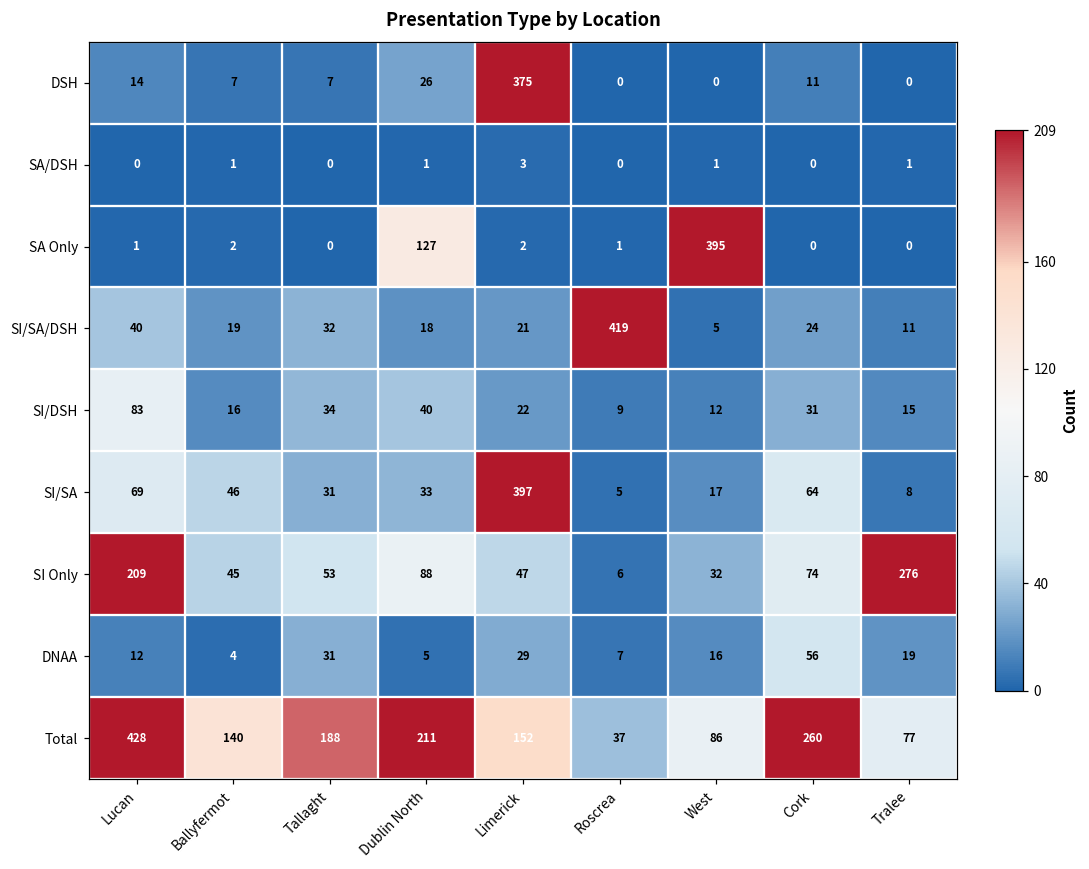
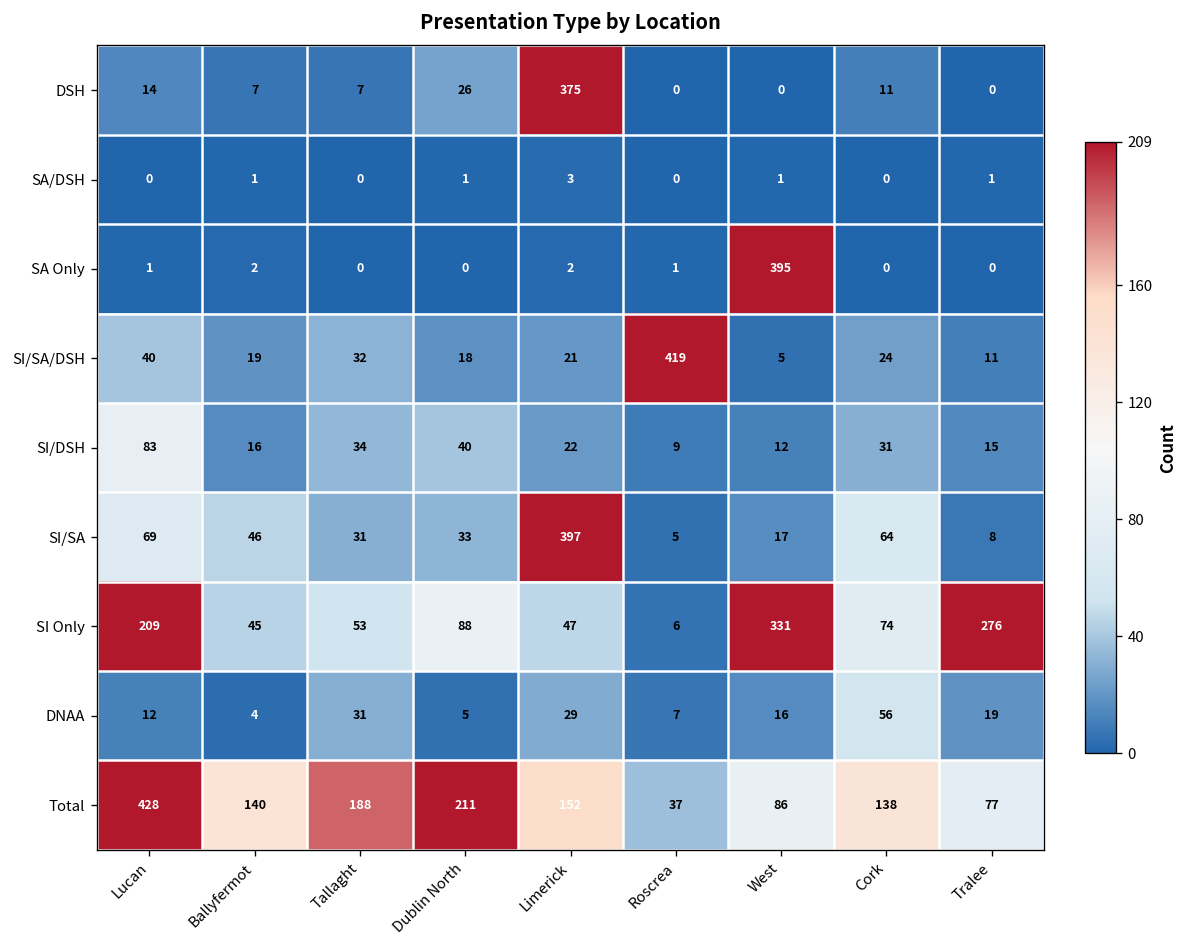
  {
    "DSH": {
      "Lucan": 14,
      "Ballyfermot": 7,
      "Tallaght": 7,
      "Dublin North": 26,
      "Limerick": 375,
      "Roscrea": 0,
      "West": 0,
      "Cork": 11,
      "Tralee": 0
    },
    "SA/DSH": {
      "Lucan": 0,
      "Ballyfermot": 1,
      "Tallaght": 0,
      "Dublin North": 1,
      "Limerick": 3,
      "Roscrea": 0,
      "West": 1,
      "Cork": 0,
      "Tralee": 1
    },
    "SA Only": {
      "Lucan": 1,
      "Ballyfermot": 2,
      "Tallaght": 0,
-     "Dublin North": 127,
+     "Dublin North": 0,
      "Limerick": 2,
      "Roscrea": 1,
      "West": 395,
      "Cork": 0,
      "Tralee": 0
    },
    "SI/SA/DSH": {
      "Lucan": 40,
      "Ballyfermot": 19,
      "Tallaght": 32,
      "Dublin North": 18,
      "Limerick": 21,
      "Roscrea": 419,
      "West": 5,
      "Cork": 24,
      "Tralee": 11
    },
    "SI/DSH": {
      "Lucan": 83,
      "Ballyfermot": 16,
      "Tallaght": 34,
      "Dublin North": 40,
      "Limerick": 22,
      "Roscrea": 9,
      "West": 12,
      "Cork": 31,
      "Tralee": 15
    },
    "SI/SA": {
      "Lucan": 69,
      "Ballyfermot": 46,
      "Tallaght": 31,
      "Dublin North": 33,
      "Limerick": 397,
      "Roscrea": 5,
      "West": 17,
      "Cork": 64,
      "Tralee": 8
    },
    "SI Only": {
      "Lucan": 209,
      "Ballyfermot": 45,
      "Tallaght": 53,
      "Dublin North": 88,
      "Limerick": 47,
      "Roscrea": 6,
-     "West": 32,
+     "West": 331,
      "Cork": 74,
      "Tralee": 276
    },
    "DNAA": {
      "Lucan": 12,
      "Ballyfermot": 4,
      "Tallaght": 31,
      "Dublin North": 5,
      "Limerick": 29,
      "Roscrea": 7,
      "West": 16,
      "Cork": 56,
      "Tralee": 19
    },
    "Total": {
      "Lucan": 428,
      "Ballyfermot": 140,
      "Tallaght": 188,
      "Dublin North": 211,
      "Limerick": 152,
      "Roscrea": 37,
      "West": 86,
-     "Cork": 260,
+     "Cork": 138,
      "Tralee": 77
    }
  }
